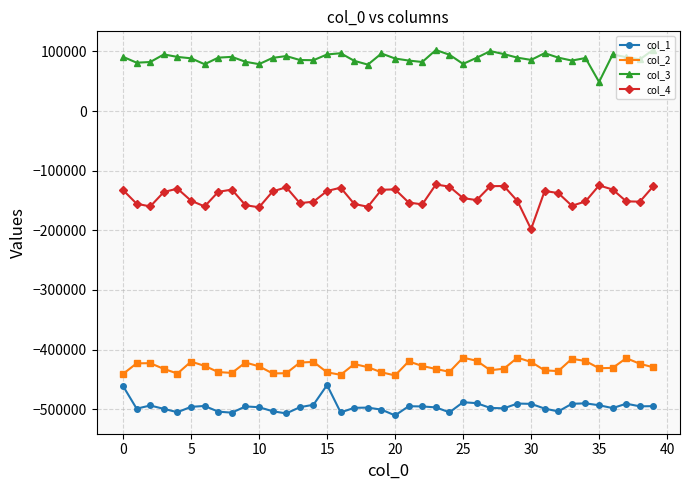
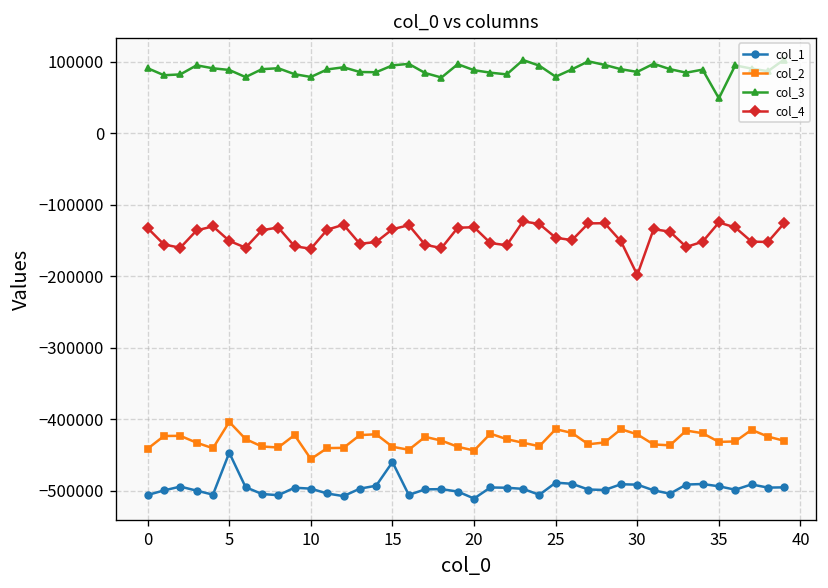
  {
    "col_1": {
-     "0": -460000,
-     "5": -500000,
+     "0": -510000,
+     "5": -450000,
      "10": -500000,
      "15": -460000,
      "20": -510000,
      "25": -490000,
      "30": -490000,
      "35": -490000
    },
    "col_2": {
      "0": -440000,
-     "5": -420000,
-     "10": -430000,
+     "5": -400000,
+     "10": -460000,
      "15": -440000,
      "20": -440000,
      "25": -410000,
      "30": -420000,
      "35": -430000
    },
    "col_3": {
      "0": 90000,
      "5": 90000,
      "10": 80000,
      "15": 90000,
      "20": 90000,
      "25": 80000,
      "30": 90000,
      "35": 50000
    },
    "col_4": {
      "0": -130000,
      "5": -150000,
      "10": -160000,
      "15": -130000,
      "20": -130000,
      "25": -150000,
      "30": -200000,
      "35": -120000
    }
  }
